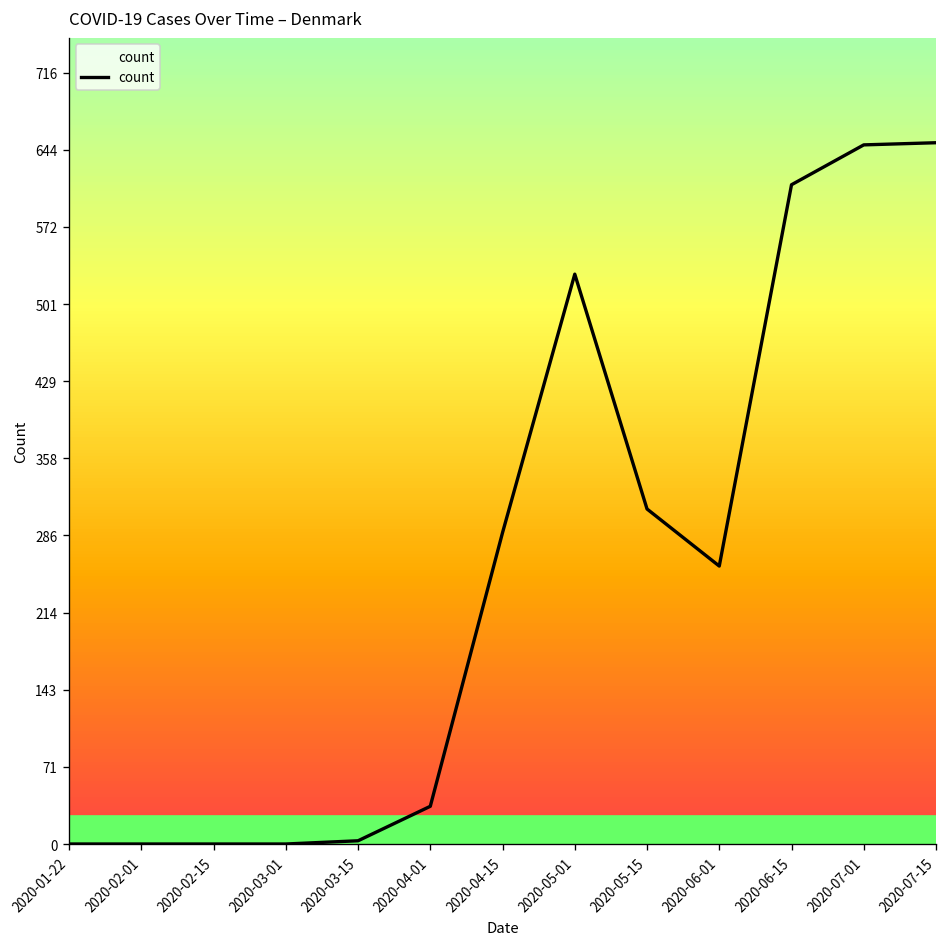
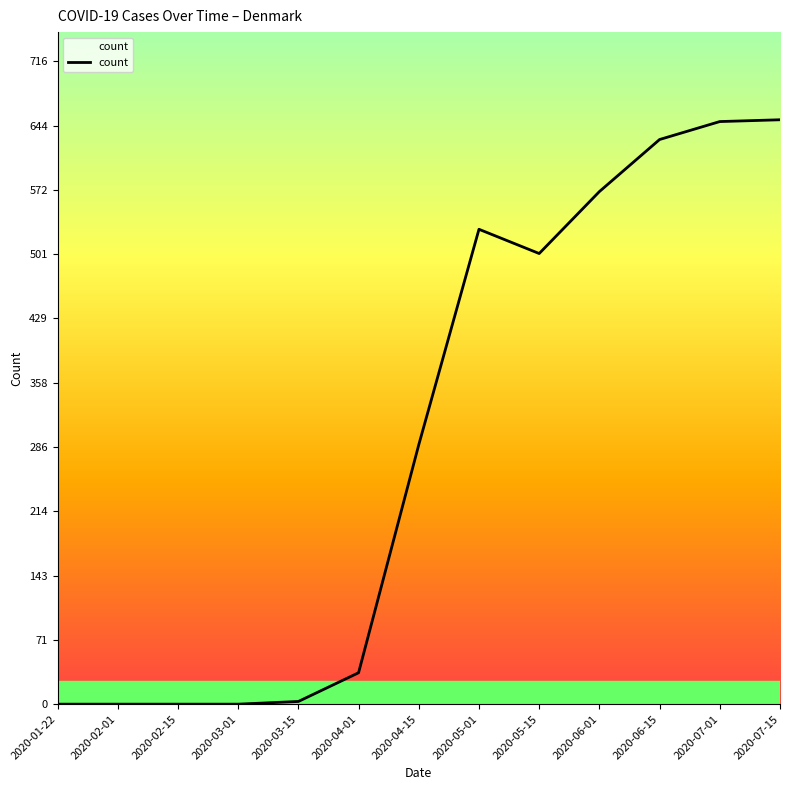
  {
    "2020-04-01": 40,
    "2020-04-15": 290,
    "2020-05-01": 530,
-   "2020-05-15": 310,
-   "2020-06-01": 260,
-   "2020-06-15": 610,
+   "2020-05-15": 500,
+   "2020-06-01": 570,
+   "2020-06-15": 630,
    "2020-07-01": 650,
    "2020-07-15": 650
  }
